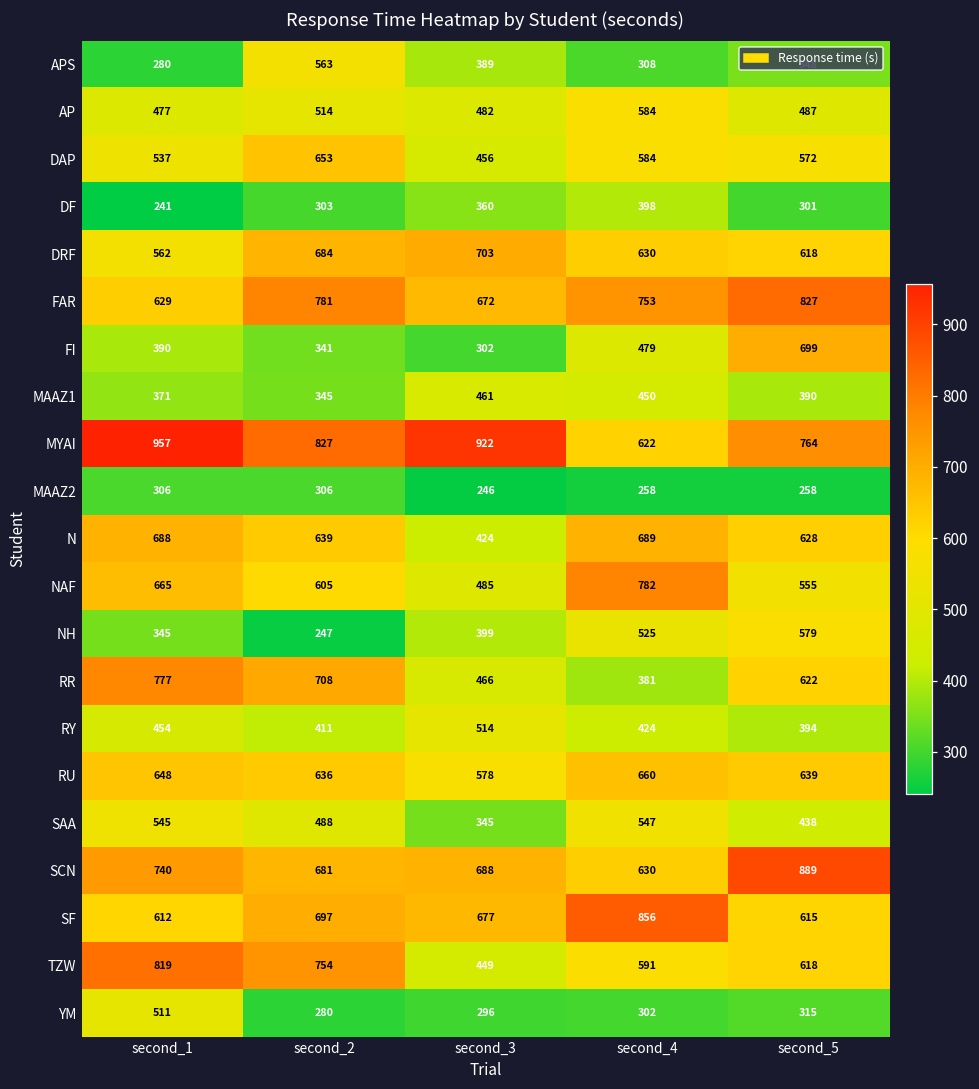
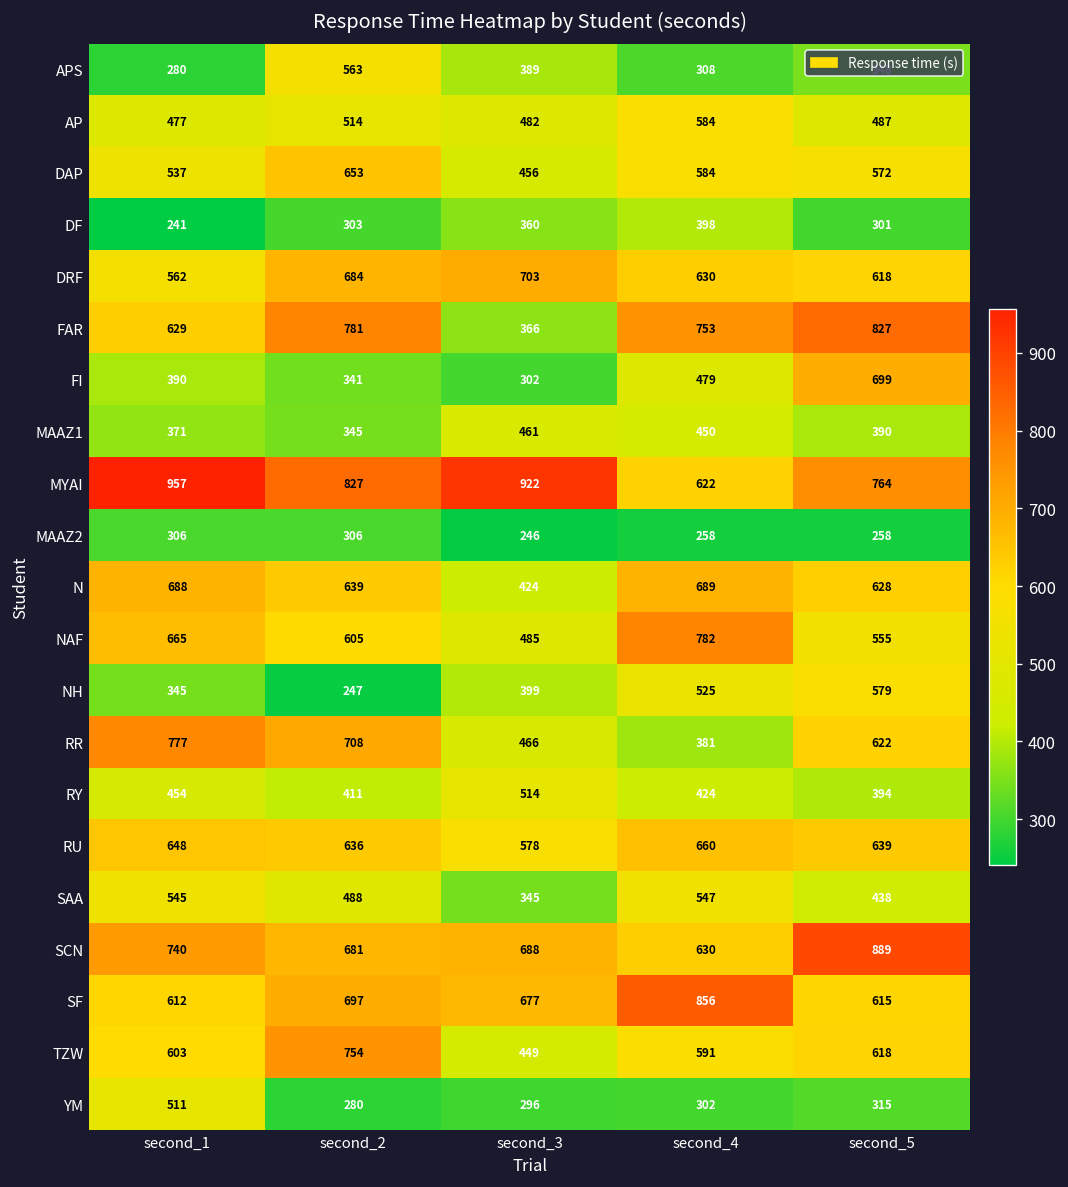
  {
    "APS": {
      "second_1": 280,
      "second_2": 563,
      "second_3": 389,
      "second_4": 308
    },
    "AP": {
      "second_1": 477,
      "second_2": 514,
      "second_3": 482,
      "second_4": 584,
      "second_5": 487
    },
    "DAP": {
      "second_1": 537,
      "second_2": 653,
      "second_3": 456,
      "second_4": 584,
      "second_5": 572
    },
    "DF": {
      "second_1": 241,
      "second_2": 303,
      "second_3": 360,
      "second_4": 398,
      "second_5": 301
    },
    "DRF": {
      "second_1": 562,
      "second_2": 684,
      "second_3": 703,
      "second_4": 630,
      "second_5": 618
    },
    "FAR": {
      "second_1": 629,
      "second_2": 781,
-     "second_3": 672,
+     "second_3": 366,
      "second_4": 753,
      "second_5": 827
    },
    "FI": {
      "second_1": 390,
      "second_2": 341,
      "second_3": 302,
      "second_4": 479,
      "second_5": 699
    },
    "MAAZ1": {
      "second_1": 371,
      "second_2": 345,
      "second_3": 461,
      "second_4": 450,
      "second_5": 390
    },
    "MYAI": {
      "second_1": 957,
      "second_2": 827,
      "second_3": 922,
      "second_4": 622,
      "second_5": 764
    },
    "MAAZ2": {
      "second_1": 306,
      "second_2": 306,
      "second_3": 246,
      "second_4": 258,
      "second_5": 258
    },
    "N": {
      "second_1": 688,
      "second_2": 639,
      "second_3": 424,
      "second_4": 689,
      "second_5": 628
    },
    "NAF": {
      "second_1": 665,
      "second_2": 605,
      "second_3": 485,
      "second_4": 782,
      "second_5": 555
    },
    "NH": {
      "second_1": 345,
      "second_2": 247,
      "second_3": 399,
      "second_4": 525,
      "second_5": 579
    },
    "RR": {
      "second_1": 777,
      "second_2": 708,
      "second_3": 466,
      "second_4": 381,
      "second_5": 622
    },
    "RY": {
      "second_1": 454,
      "second_2": 411,
      "second_3": 514,
      "second_4": 424,
      "second_5": 394
    },
    "RU": {
      "second_1": 648,
      "second_2": 636,
      "second_3": 578,
      "second_4": 660,
      "second_5": 639
    },
    "SAA": {
      "second_1": 545,
      "second_2": 488,
      "second_3": 345,
      "second_4": 547,
      "second_5": 438
    },
    "SCN": {
      "second_1": 740,
      "second_2": 681,
      "second_3": 688,
      "second_4": 630,
      "second_5": 889
    },
    "SF": {
      "second_1": 612,
      "second_2": 697,
      "second_3": 677,
      "second_4": 856,
      "second_5": 615
    },
    "TZW": {
-     "second_1": 819,
+     "second_1": 603,
      "second_2": 754,
      "second_3": 449,
      "second_4": 591,
      "second_5": 618
    },
    "YM": {
      "second_1": 511,
      "second_2": 280,
      "second_3": 296,
      "second_4": 302,
      "second_5": 315
    }
  }
